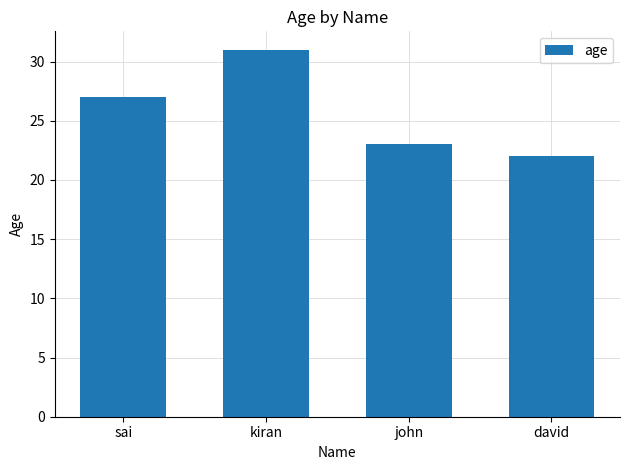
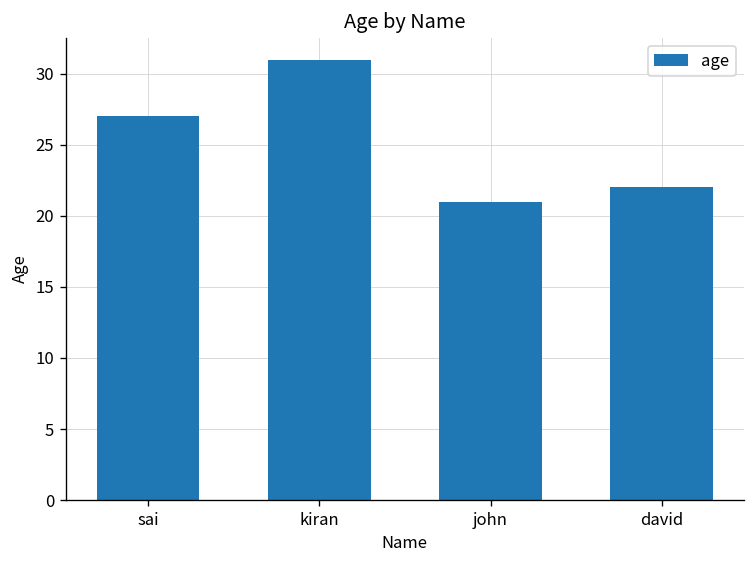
  {
    "sai": 27,
    "kiran": 31,
-   "john": 23,
+   "john": 21,
    "david": 22
  }
